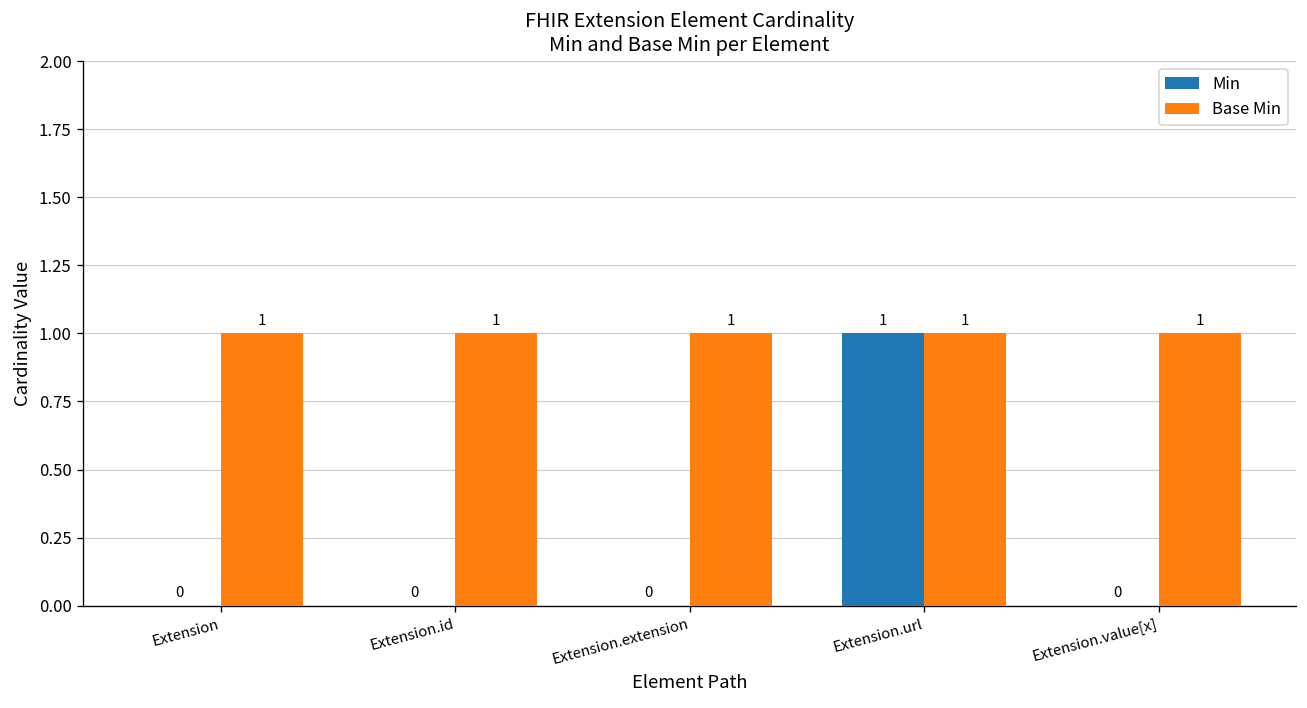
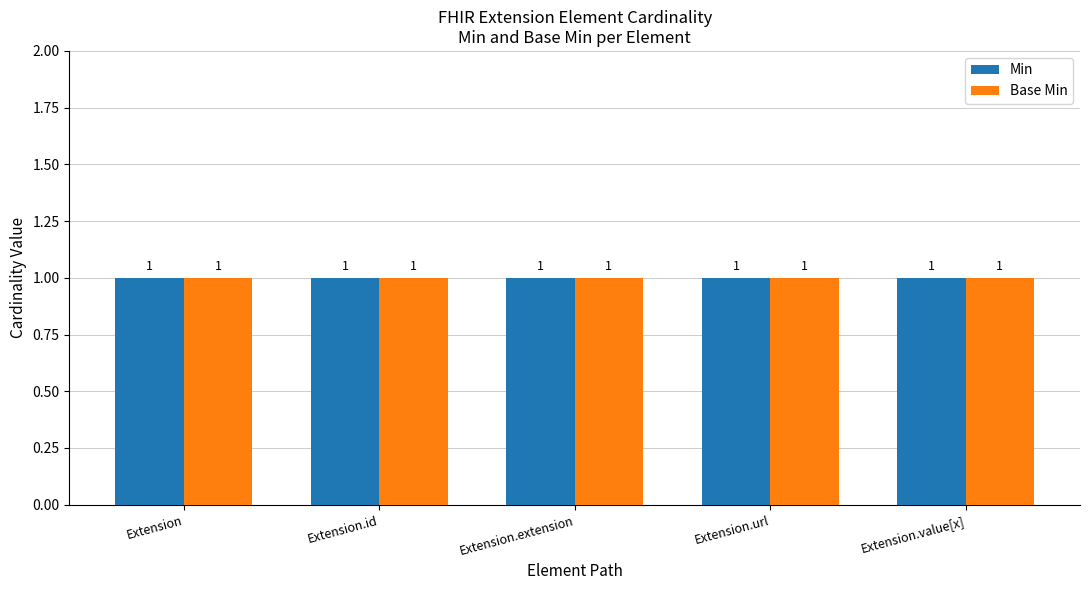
  {
    "Min": {
-     "Extension": 0,
-     "Extension.id": 0,
-     "Extension.extension": 0,
+     "Extension": 1,
+     "Extension.id": 1,
+     "Extension.extension": 1,
      "Extension.url": 1,
-     "Extension.value[x]": 0
+     "Extension.value[x]": 1
    },
    "Base Min": {
      "Extension": 1,
      "Extension.id": 1,
      "Extension.extension": 1,
      "Extension.url": 1,
      "Extension.value[x]": 1
    }
  }
